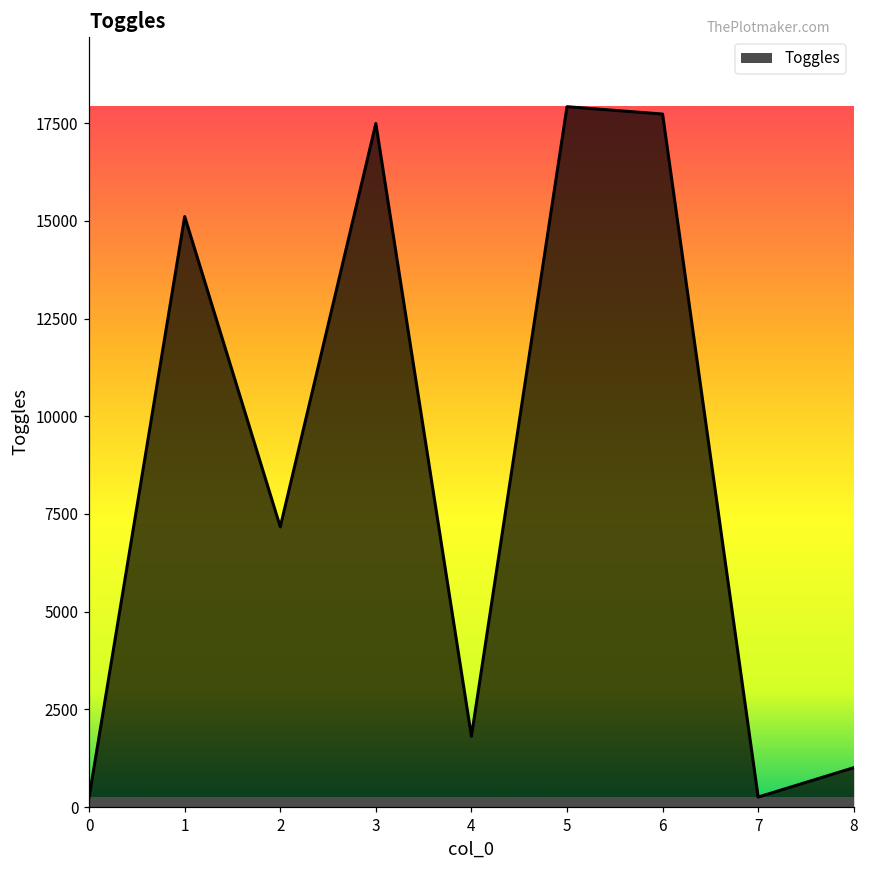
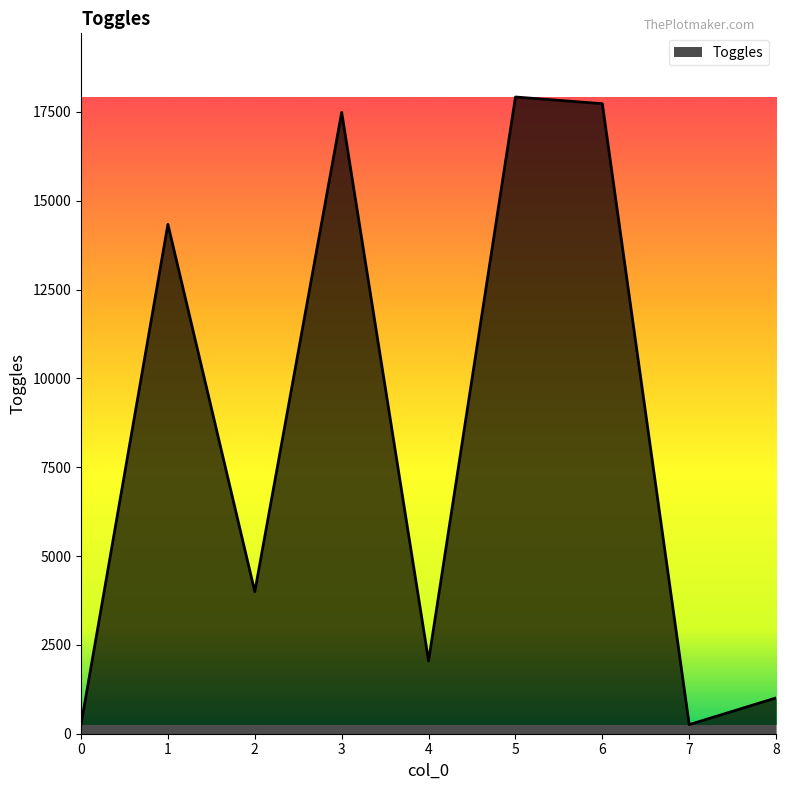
  {
    "0": 300,
-   "1": 15100,
-   "2": 7200,
+   "1": 14300,
+   "2": 4000,
    "3": 17500,
-   "4": 1800,
+   "4": 2000,
    "5": 17900,
    "6": 17700,
    "7": 300,
    "8": 1000
  }
